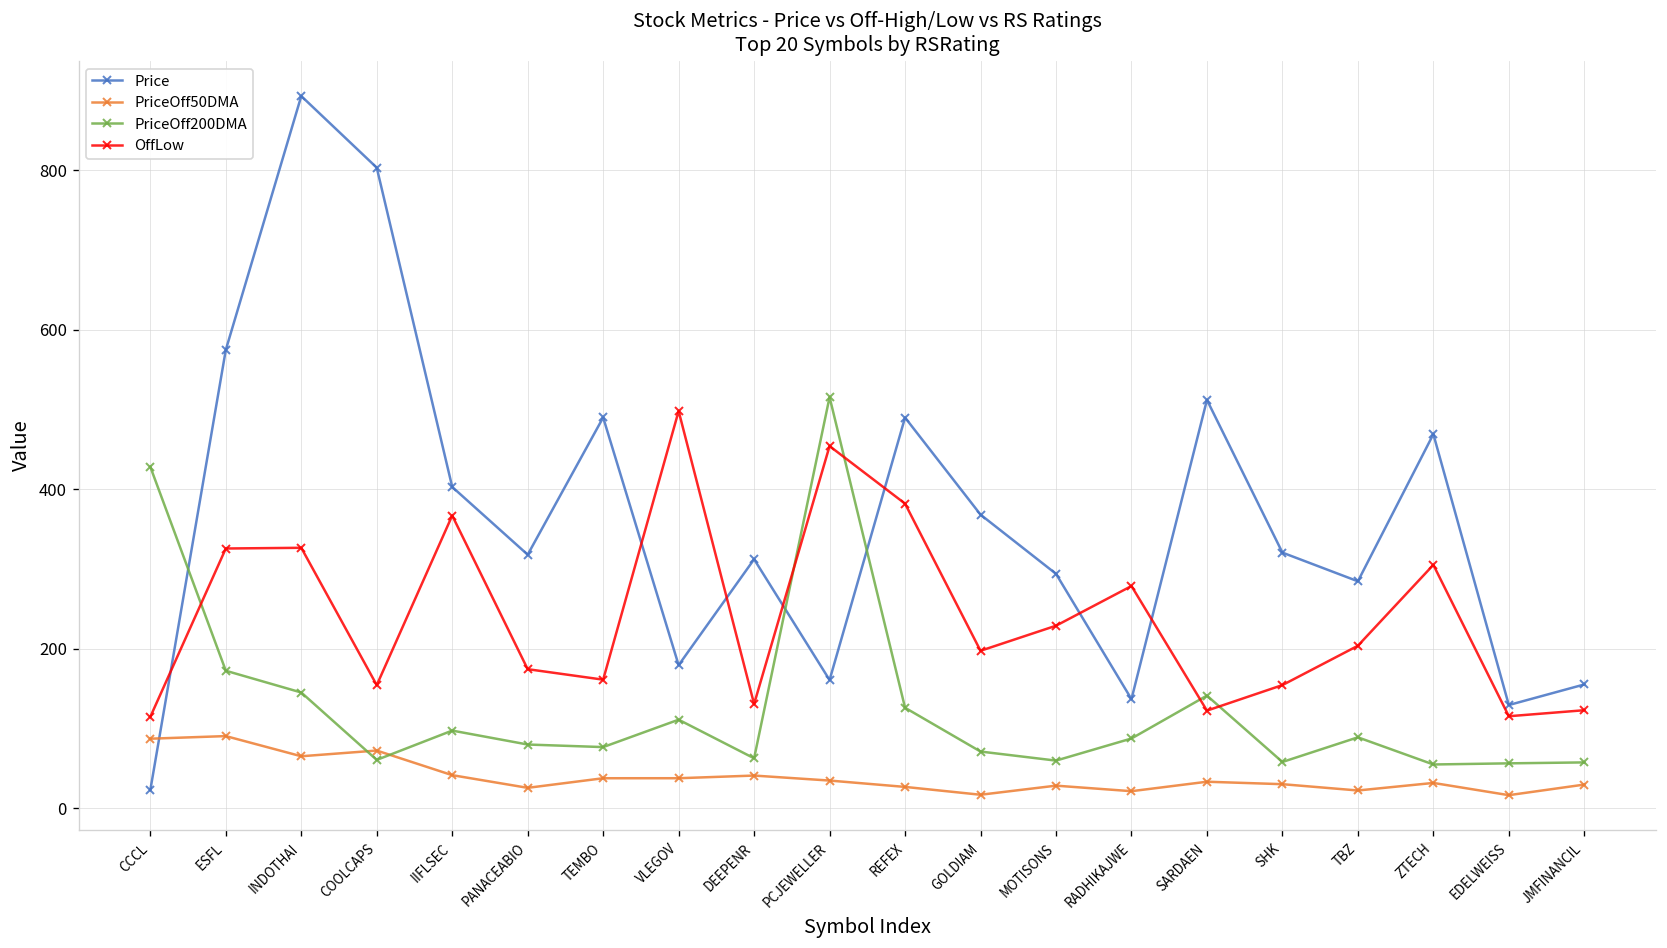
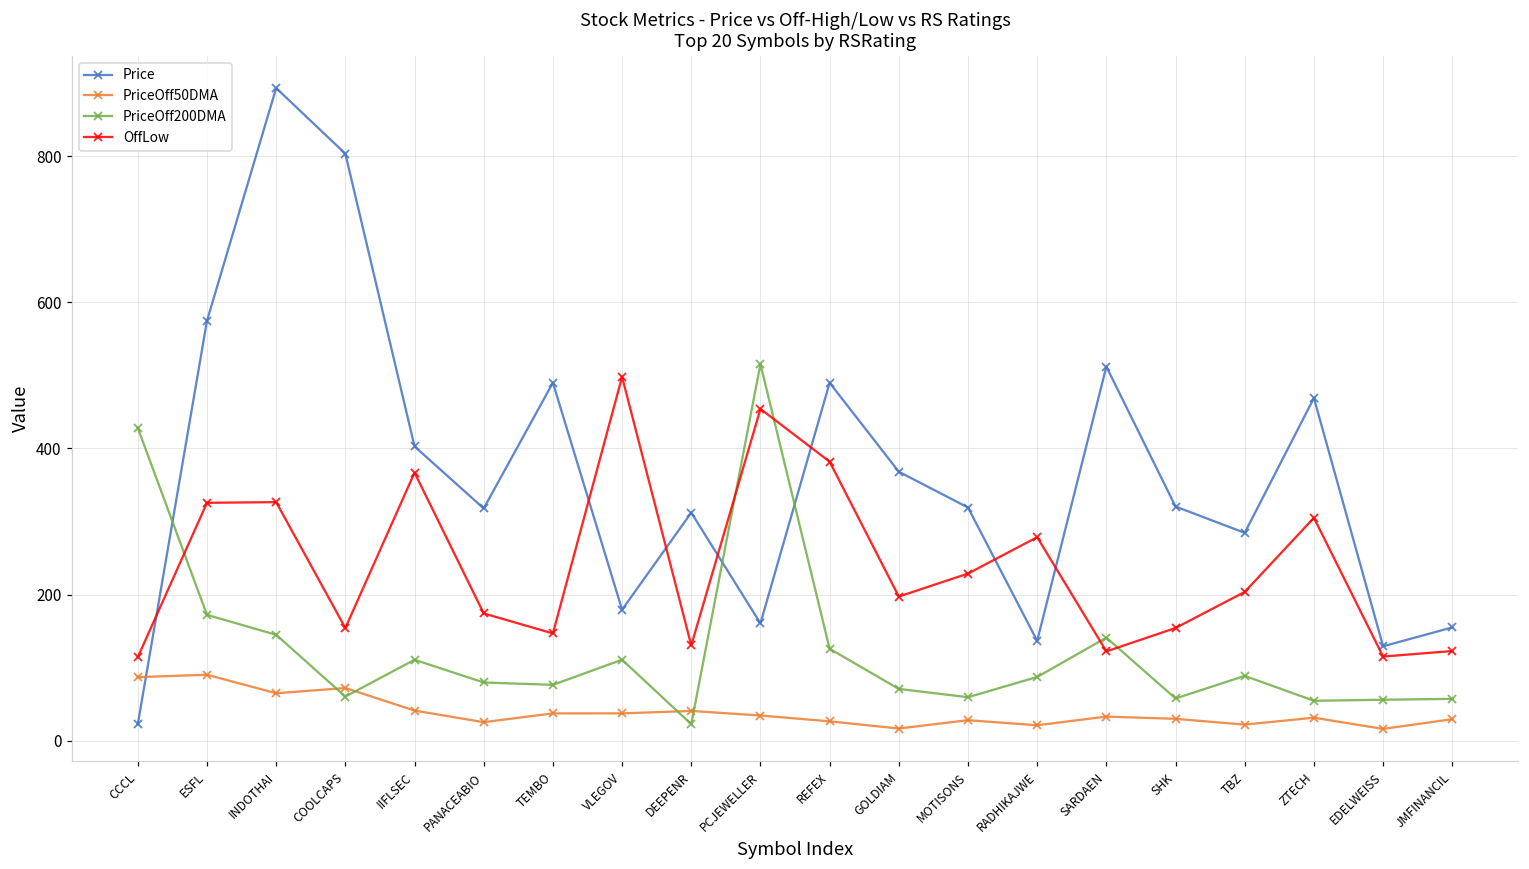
  {
    "Price": {
      "CCCL": 20,
      "ESFL": 570,
      "INDOTHAI": 890,
      "COOLCAPS": 800,
      "IIFLSEC": 400,
      "PANACEABIO": 320,
      "TEMBO": 490,
      "VLEGOV": 180,
      "DEEPENR": 310,
      "PCJEWELLER": 160,
      "REFEX": 490,
      "GOLDIAM": 370,
-     "MOTISONS": 290,
+     "MOTISONS": 320,
      "RADHIKAJWE": 140,
      "SARDAEN": 510,
      "SHK": 320,
      "TBZ": 280,
      "ZTECH": 470,
      "EDELWEISS": 130,
      "JMFINANCIL": 160
    },
    "PriceOff50DMA": {
      "CCCL": 90,
      "ESFL": 90,
      "INDOTHAI": 70,
      "COOLCAPS": 70,
      "IIFLSEC": 40,
      "PANACEABIO": 30,
      "TEMBO": 40,
      "VLEGOV": 40,
      "DEEPENR": 40,
      "PCJEWELLER": 30,
      "REFEX": 30,
      "GOLDIAM": 20,
      "MOTISONS": 30,
      "RADHIKAJWE": 20,
      "SARDAEN": 30,
      "SHK": 30,
      "TBZ": 20,
      "ZTECH": 30,
      "EDELWEISS": 20,
      "JMFINANCIL": 30
    },
    "PriceOff200DMA": {
      "CCCL": 430,
      "ESFL": 170,
      "INDOTHAI": 150,
      "COOLCAPS": 60,
-     "IIFLSEC": 100,
+     "IIFLSEC": 110,
      "PANACEABIO": 80,
      "TEMBO": 80,
      "VLEGOV": 110,
-     "DEEPENR": 60,
+     "DEEPENR": 20,
      "PCJEWELLER": 520,
      "REFEX": 130,
      "GOLDIAM": 70,
      "MOTISONS": 60,
      "RADHIKAJWE": 90,
      "SARDAEN": 140,
      "SHK": 60,
      "TBZ": 90,
      "ZTECH": 50,
      "EDELWEISS": 60,
      "JMFINANCIL": 60
    },
    "OffLow": {
      "CCCL": 110,
      "ESFL": 330,
      "INDOTHAI": 330,
      "COOLCAPS": 150,
      "IIFLSEC": 370,
      "PANACEABIO": 170,
-     "TEMBO": 160,
+     "TEMBO": 150,
      "VLEGOV": 500,
      "DEEPENR": 130,
      "PCJEWELLER": 450,
      "REFEX": 380,
      "GOLDIAM": 200,
      "MOTISONS": 230,
      "RADHIKAJWE": 280,
      "SARDAEN": 120,
      "SHK": 150,
      "TBZ": 200,
      "ZTECH": 310,
      "EDELWEISS": 120,
      "JMFINANCIL": 120
    }
  }
